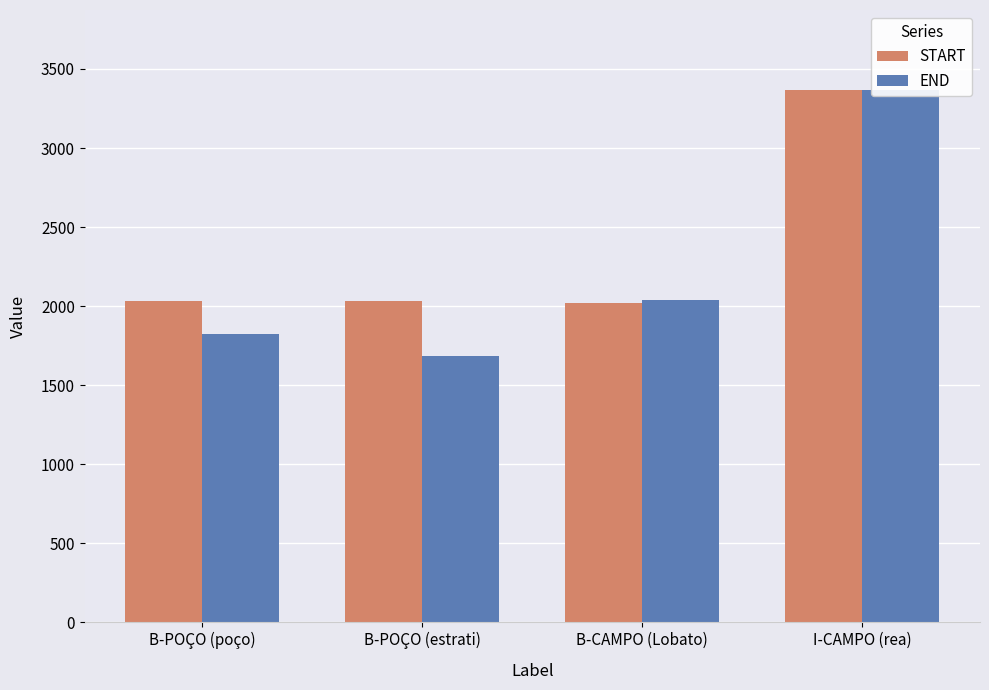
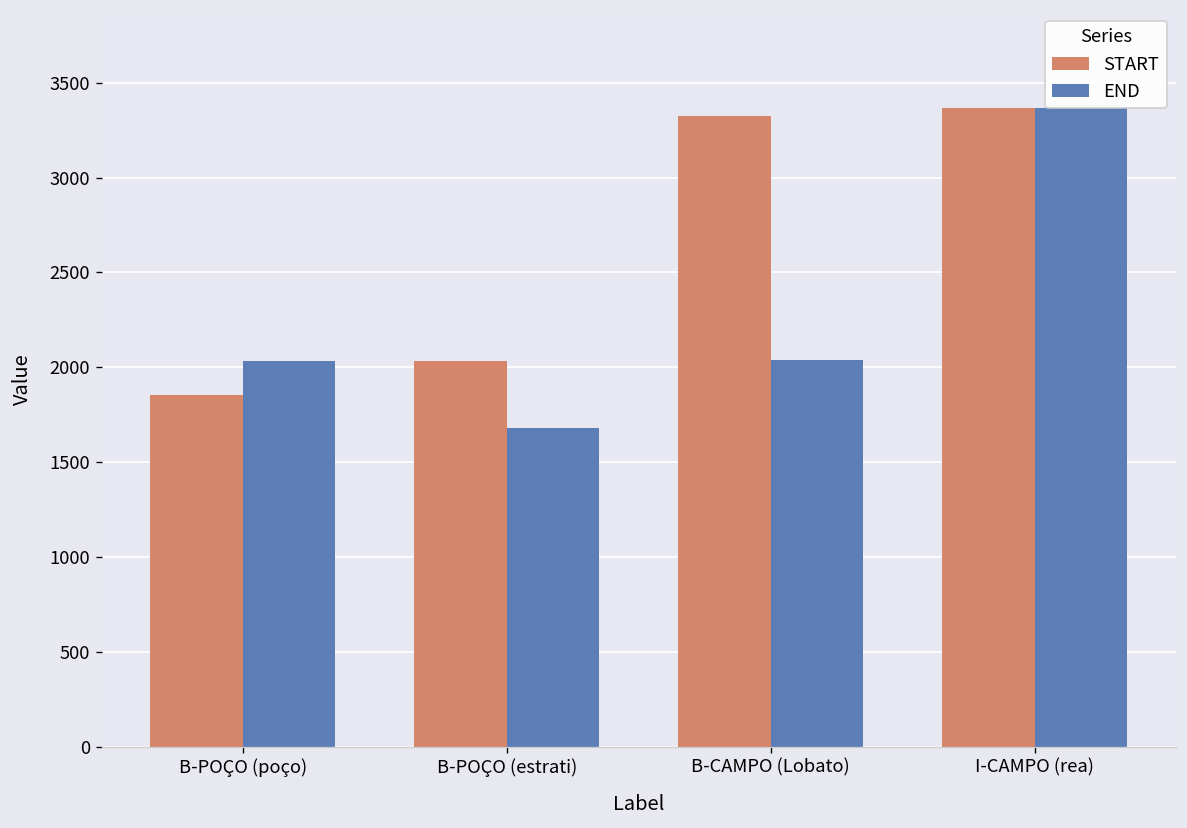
  {
    "START": {
-     "B-POÇO (poço)": 2030,
+     "B-POÇO (poço)": 1850,
      "B-POÇO (estrati)": 2030,
-     "B-CAMPO (Lobato)": 2020,
+     "B-CAMPO (Lobato)": 3330,
      "I-CAMPO (rea)": 3370
    },
    "END": {
-     "B-POÇO (poço)": 1820,
+     "B-POÇO (poço)": 2030,
      "B-POÇO (estrati)": 1680,
      "B-CAMPO (Lobato)": 2040
    }
  }
